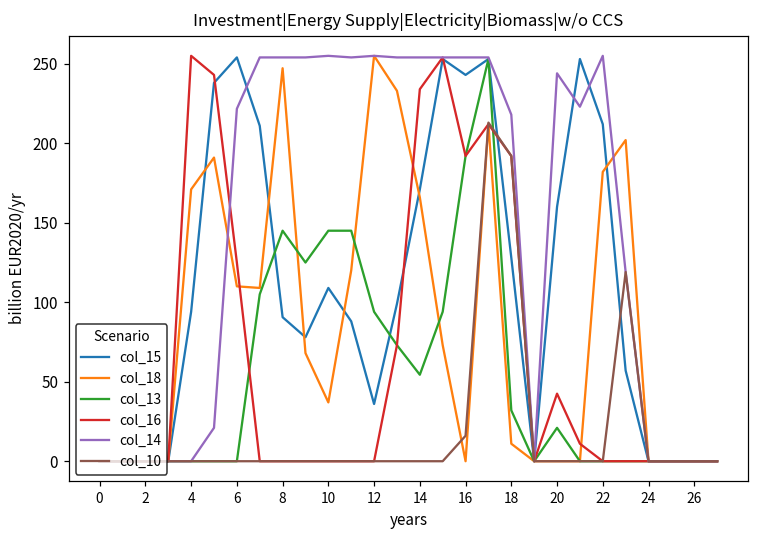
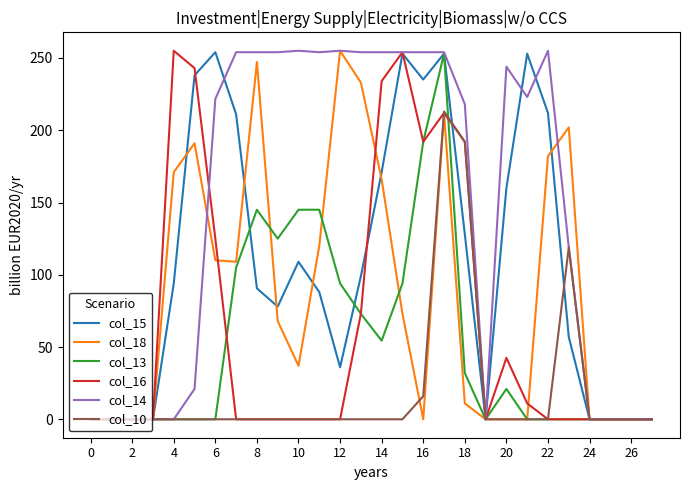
  {
    "col_15": {
      "4": 94,
      "6": 254,
      "8": 91,
      "10": 109,
      "12": 36,
      "14": 171,
-     "16": 243,
+     "16": 235,
      "18": 128,
      "20": 160,
      "22": 212
    },
    "col_18": {
      "4": 171,
      "6": 110,
      "8": 247,
      "10": 37,
      "14": 166,
      "16": 0,
      "18": 11,
      "22": 182
    },
    "col_13": {
      "8": 145,
      "10": 145,
      "12": 94,
      "14": 54,
      "18": 32,
      "20": 21
    },
    "col_16": {
      "4": 255,
      "6": 125,
      "14": 234,
      "20": 43
    },
    "col_14": {
      "6": 222,
      "8": 254,
      "10": 255,
      "14": 254,
      "16": 254,
      "18": 218,
      "20": 244,
      "22": 255
    },
    "col_10": {
      "14": 0,
      "16": 16
    }
  }
